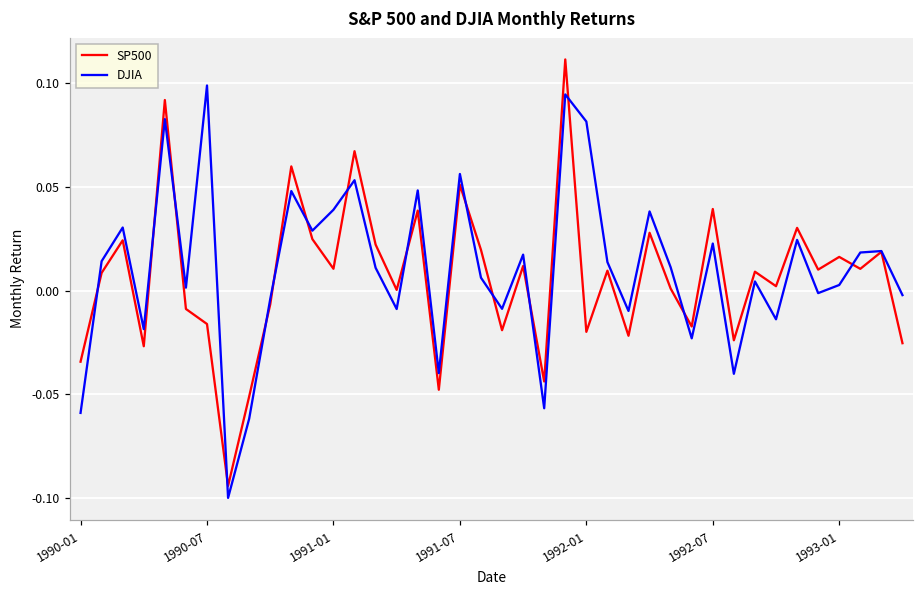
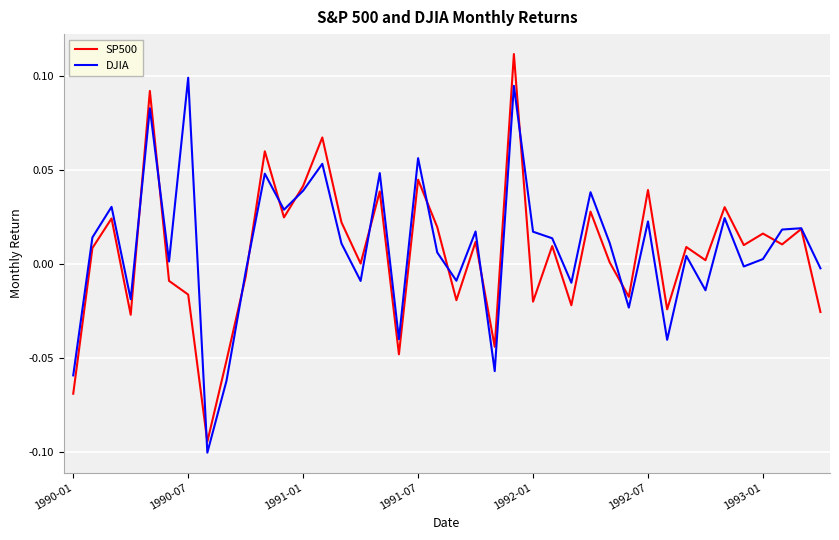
  {
    "SP500": {
-     "1990-01": -0.034,
+     "1990-01": -0.069,
      "1990-07": -0.016,
-     "1991-01": 0.011,
-     "1991-07": 0.051,
+     "1991-01": 0.042,
+     "1991-07": 0.045,
      "1992-01": -0.020,
      "1992-07": 0.039,
      "1993-01": 0.016
    },
    "DJIA": {
      "1990-01": -0.059,
      "1990-07": 0.099,
      "1991-01": 0.039,
      "1991-07": 0.056,
-     "1992-01": 0.082,
+     "1992-01": 0.017,
      "1992-07": 0.023,
      "1993-01": 0.003
    }
  }
